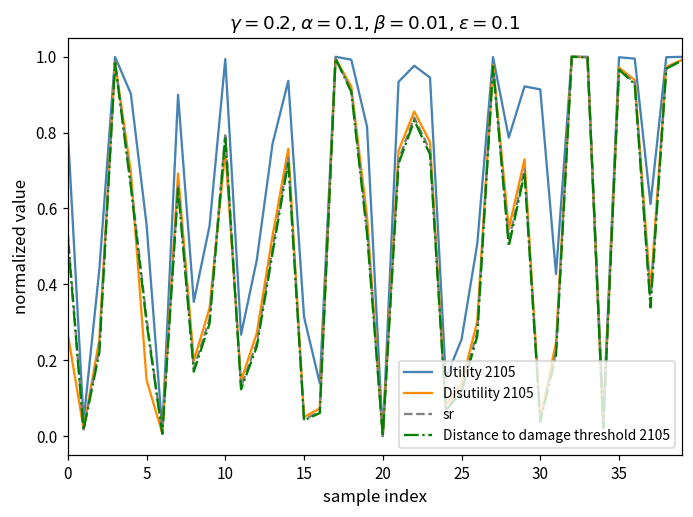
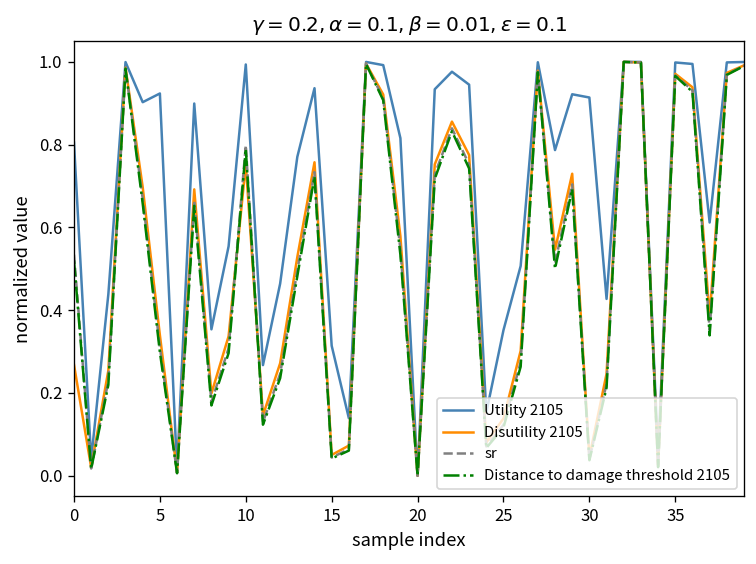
  {
    "Utility 2105": {
      "0": 0.80,
-     "5": 0.56,
+     "5": 0.92,
      "10": 0.99,
      "15": 0.31,
-     "25": 0.25,
+     "25": 0.35,
      "30": 0.91,
      "35": 1.00
    },
    "Disutility 2105": {
      "0": 0.27,
-     "5": 0.15,
+     "5": 0.34,
      "10": 0.75
    },
    "sr": {
      "0": 0.53,
      "5": 0.31,
      "10": 0.80
    },
    "Distance to damage threshold 2105": {
      "0": 0.52,
      "5": 0.30,
      "10": 0.79
    }
  }
